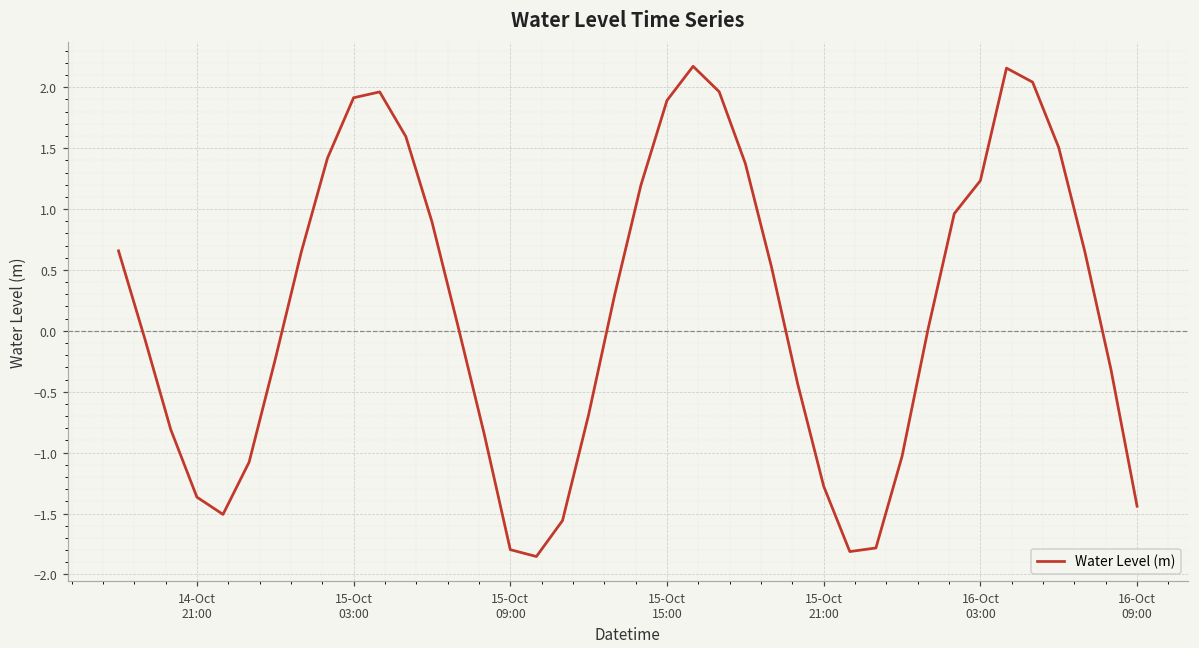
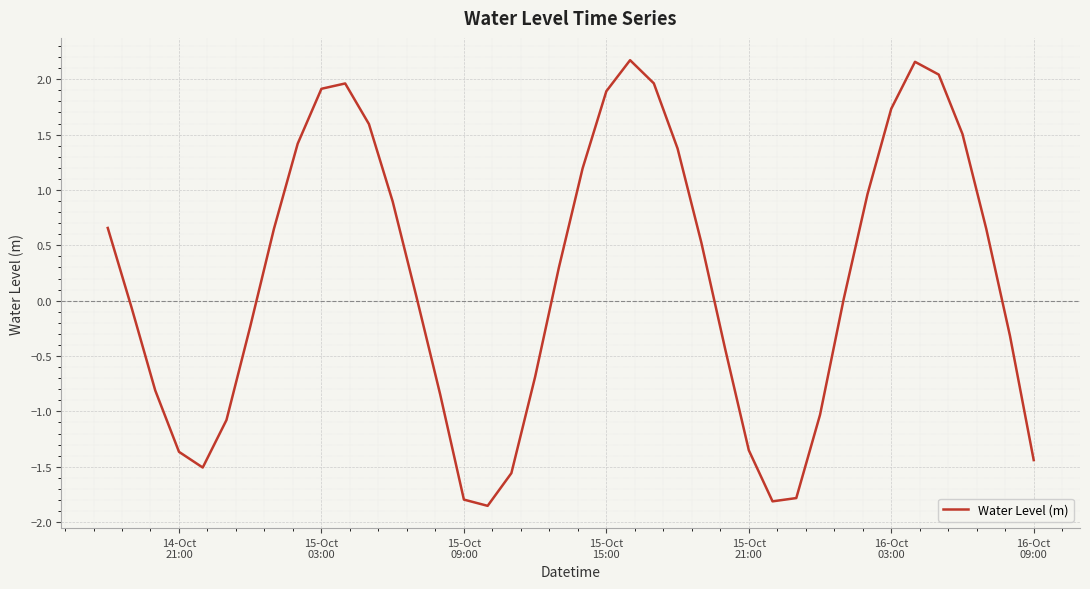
  {
    "14-Oct 21:00": -1.37,
    "15-Oct 03:00": 1.91,
    "15-Oct 09:00": -1.80,
    "15-Oct 15:00": 1.89,
-   "15-Oct 21:00": -1.28,
-   "16-Oct 03:00": 1.23,
+   "15-Oct 21:00": -1.35,
+   "16-Oct 03:00": 1.73,
    "16-Oct 09:00": -1.44
  }
